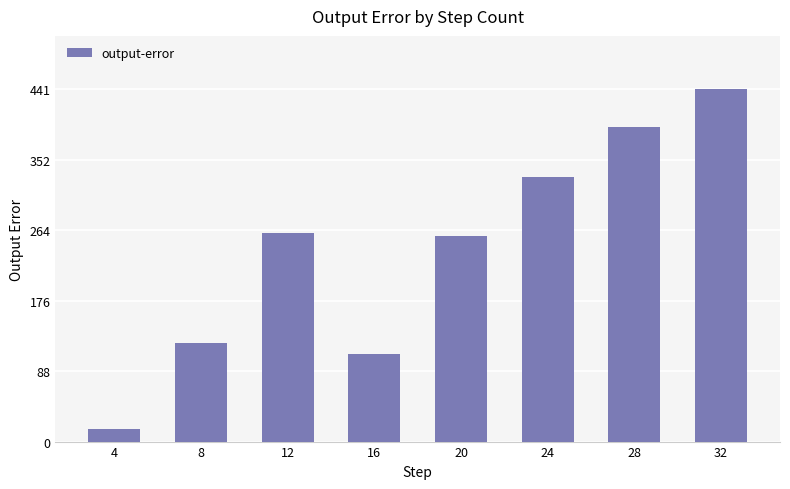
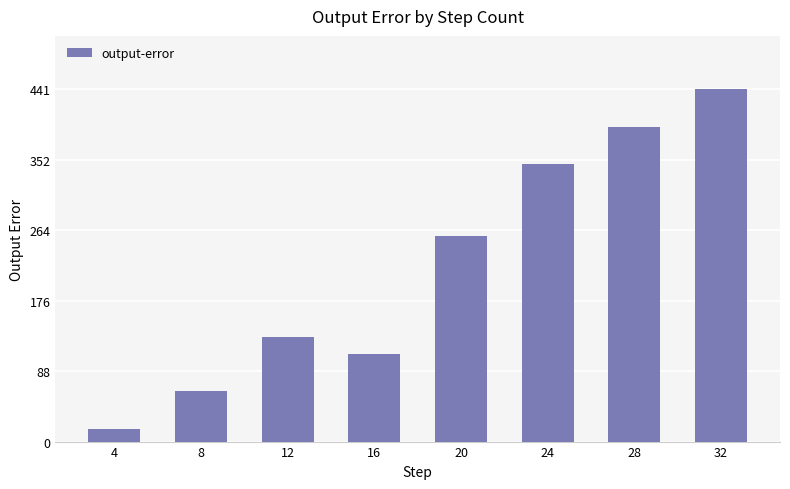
  {
    "4": 20,
-   "8": 120,
-   "12": 260,
+   "8": 60,
+   "12": 130,
    "16": 110,
    "20": 260,
-   "24": 330,
+   "24": 350,
    "28": 390,
    "32": 440
  }
